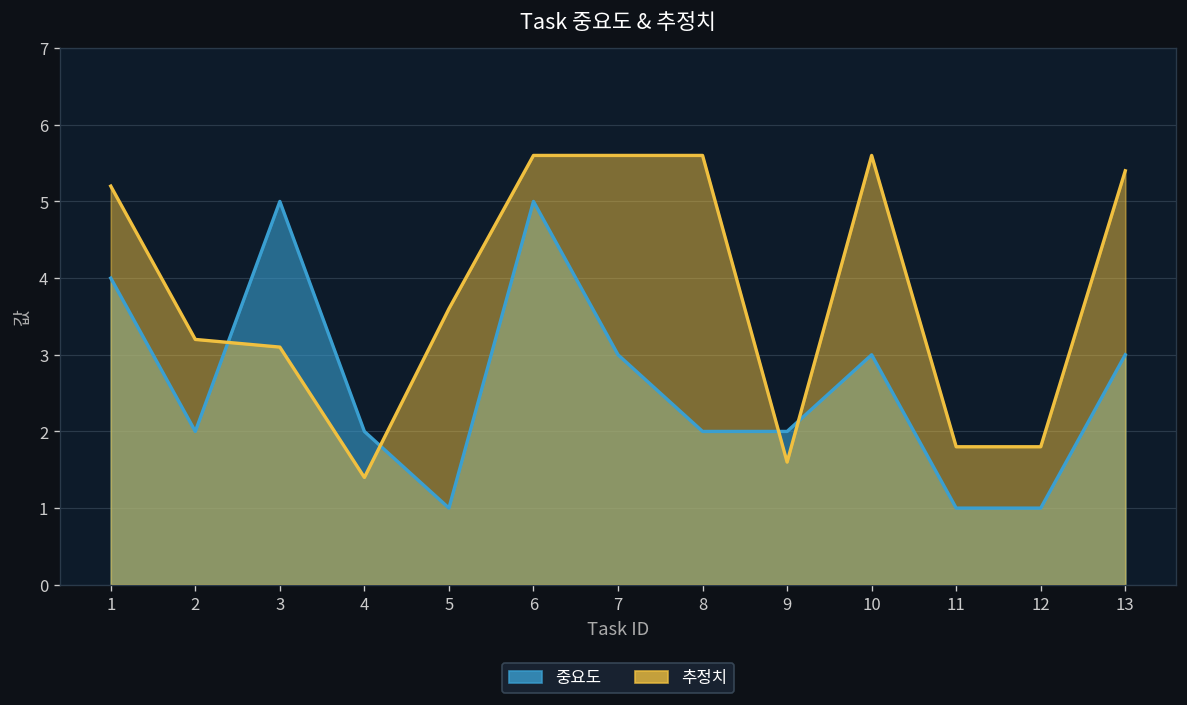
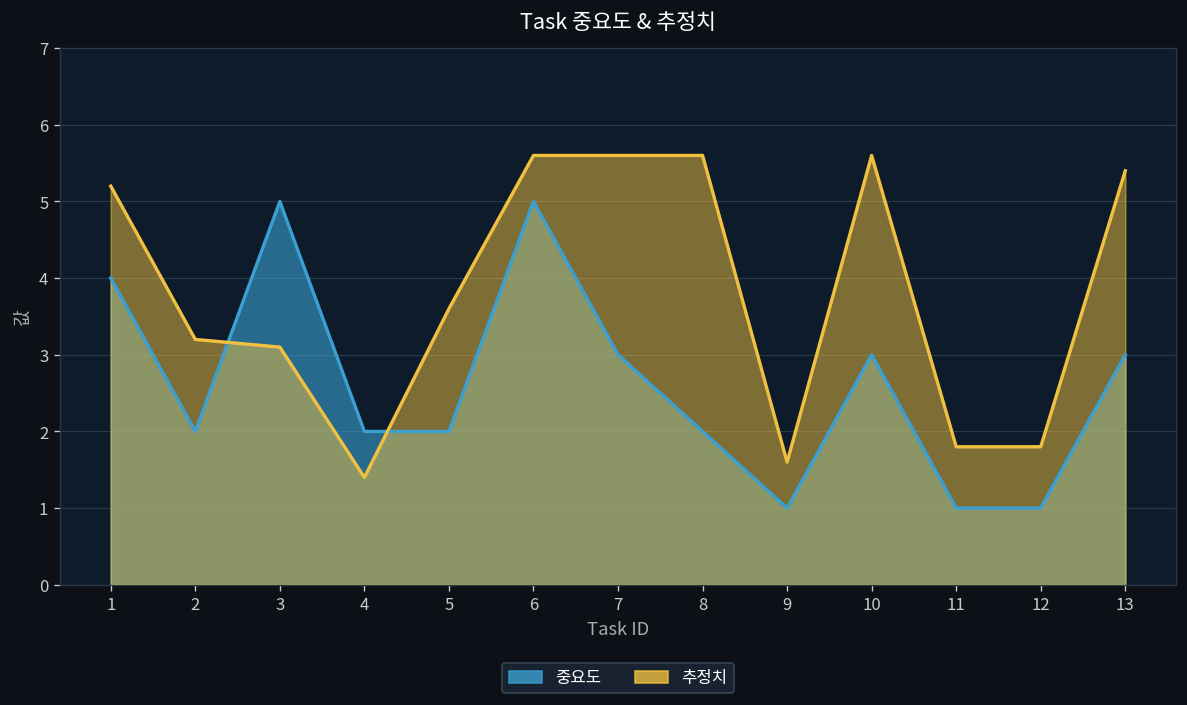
  {
    "중요도": {
      "1": 4,
      "2": 2,
      "3": 5,
      "4": 2,
-     "5": 1,
+     "5": 2,
      "6": 5,
      "7": 3,
      "8": 2,
-     "9": 2,
+     "9": 1,
      "10": 3,
      "11": 1,
      "12": 1,
      "13": 3
    },
    "추정치": {
      "1": 5.2,
      "2": 3.2,
      "3": 3.1,
      "4": 1.4,
      "5": 3.6,
      "6": 5.6,
      "7": 5.6,
      "8": 5.6,
      "9": 1.6,
      "10": 5.6,
      "11": 1.8,
      "12": 1.8,
      "13": 5.4
    }
  }
